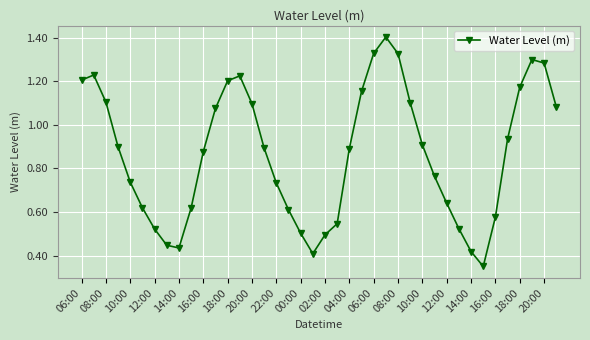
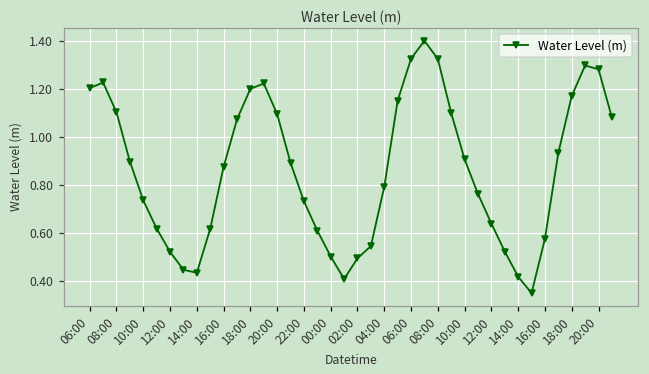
  {
    "22:00": 0.73,
    "00:00": 0.50,
    "02:00": 0.50,
-   "04:00": 0.89
+   "04:00": 0.79
  }
